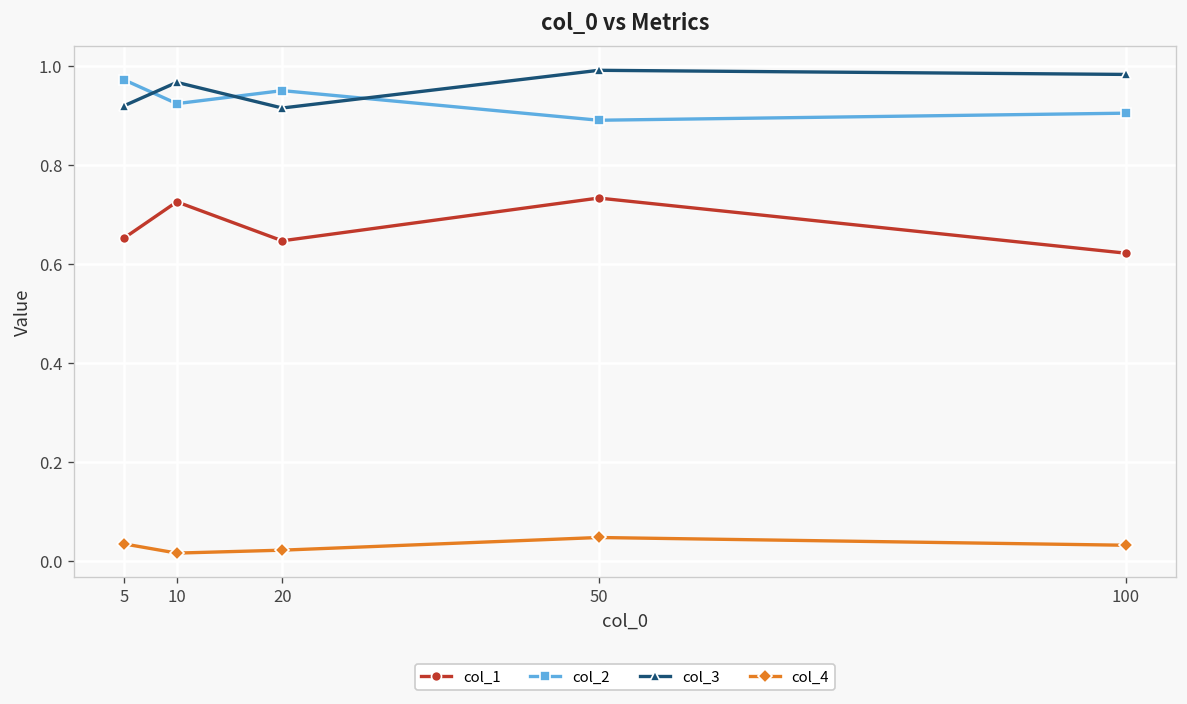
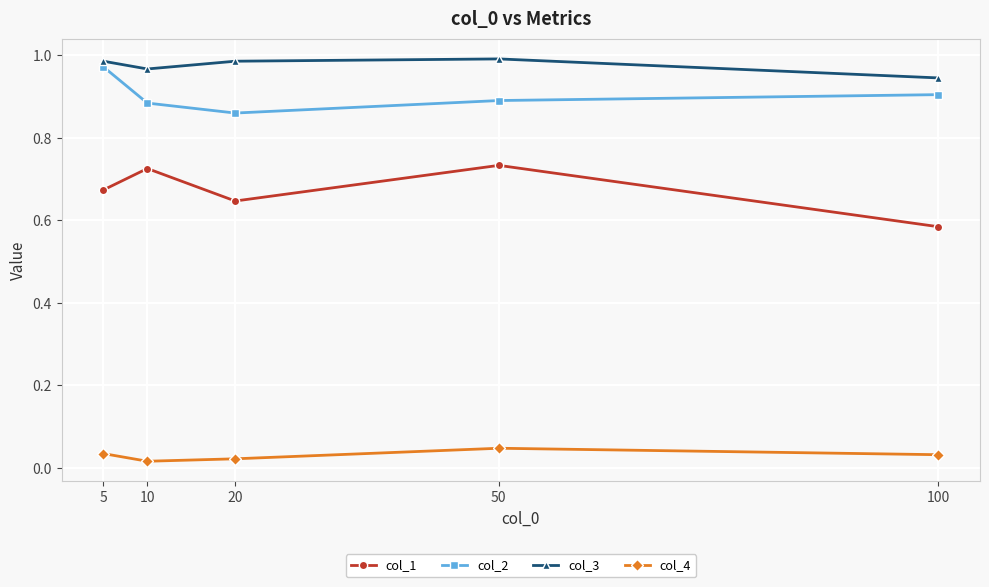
  {
    "col_1": {
-     "5": 0.65,
+     "5": 0.67,
      "10": 0.73,
      "20": 0.65,
      "50": 0.73,
-     "100": 0.62
+     "100": 0.58
    },
    "col_2": {
      "5": 0.97,
-     "10": 0.92,
-     "20": 0.95,
+     "10": 0.88,
+     "20": 0.86,
      "50": 0.89,
      "100": 0.91
    },
    "col_3": {
-     "5": 0.92,
+     "5": 0.99,
      "10": 0.97,
-     "20": 0.92,
+     "20": 0.99,
      "50": 0.99,
-     "100": 0.98
+     "100": 0.95
    },
    "col_4": {
      "5": 0.03,
      "10": 0.02,
      "20": 0.02,
      "50": 0.05,
      "100": 0.03
    }
  }
